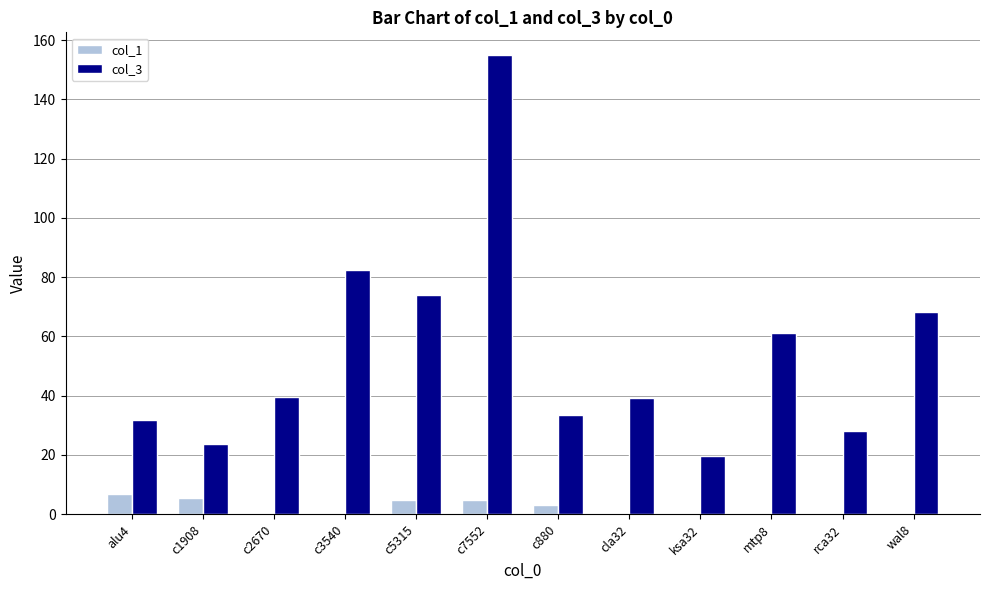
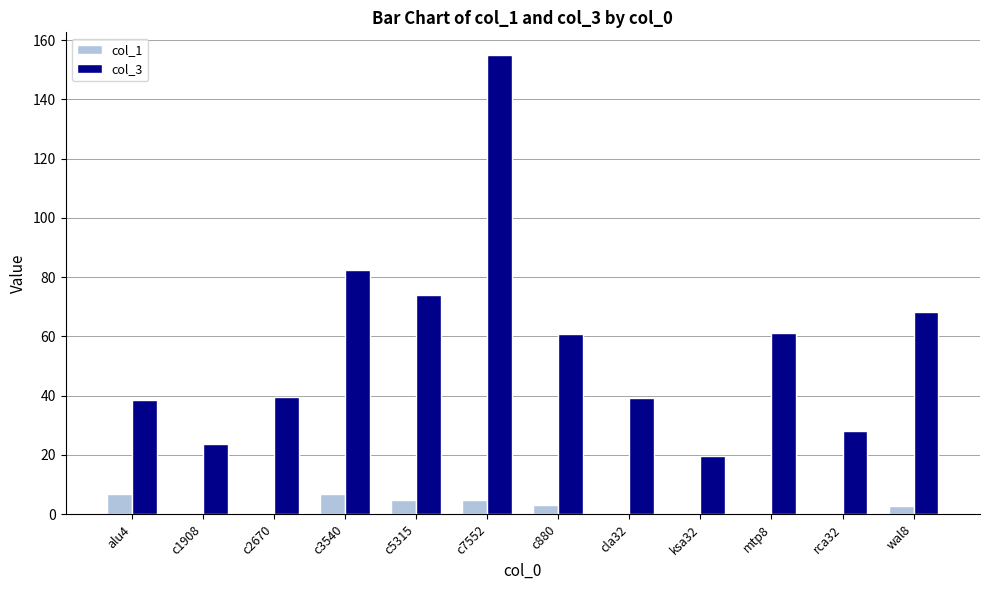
  {
    "col_1": {
      "alu4": 7,
-     "c1908": 5,
-     "c3540": 0,
+     "c1908": 0,
+     "c3540": 7,
      "c5315": 5,
      "c7552": 5,
      "c880": 3,
-     "wal8": 0
+     "wal8": 3
    },
    "col_3": {
-     "alu4": 32,
+     "alu4": 39,
      "c1908": 24,
      "c2670": 40,
      "c3540": 83,
      "c5315": 74,
      "c7552": 155,
-     "c880": 34,
+     "c880": 61,
      "cla32": 39,
      "ksa32": 20,
      "mtp8": 61,
      "rca32": 28,
      "wal8": 68
    }
  }
